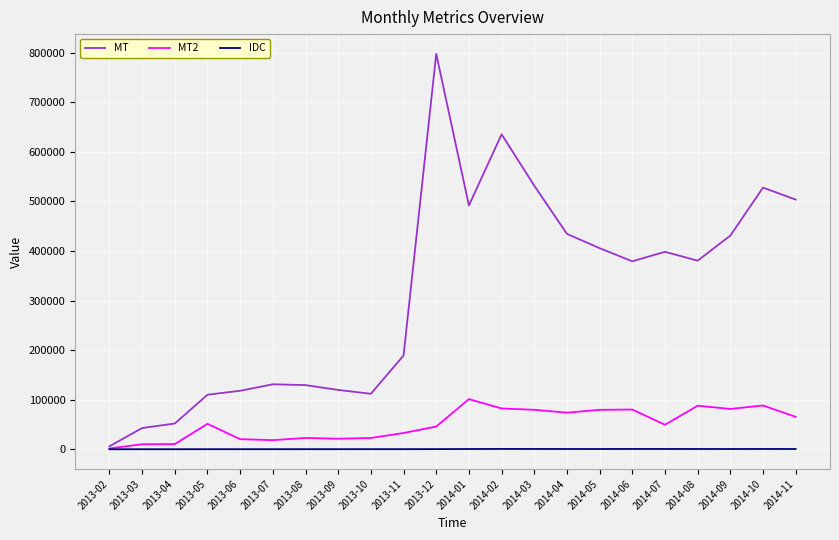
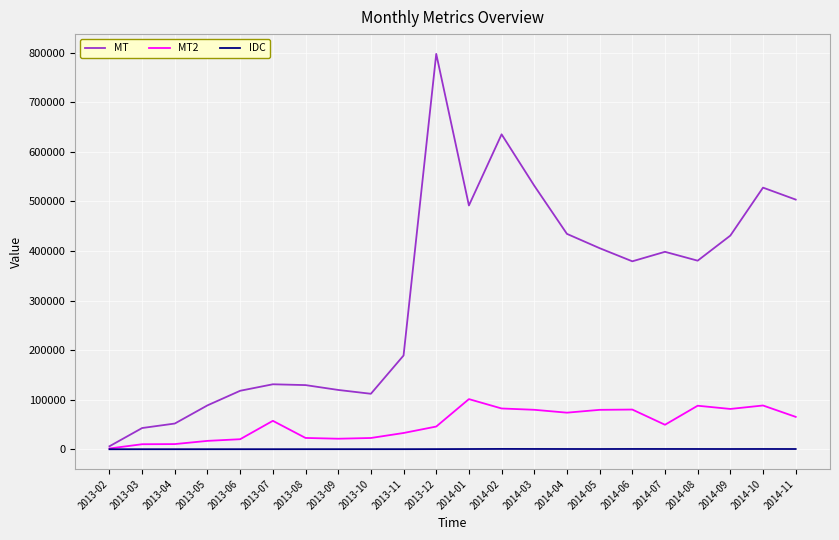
  {
    "MT": {
      "2013-03": 40000,
      "2013-04": 50000,
-     "2013-05": 110000,
+     "2013-05": 90000,
      "2013-06": 120000,
      "2013-07": 130000,
      "2013-08": 130000,
      "2013-09": 120000,
      "2013-10": 110000,
      "2013-11": 190000,
      "2013-12": 800000,
      "2014-01": 490000,
      "2014-02": 640000,
      "2014-03": 530000,
      "2014-04": 430000,
      "2014-05": 410000,
      "2014-06": 380000,
      "2014-07": 400000,
      "2014-08": 380000,
      "2014-09": 430000,
      "2014-10": 530000,
      "2014-11": 500000
    },
    "MT2": {
      "2013-03": 10000,
      "2013-04": 10000,
-     "2013-05": 50000,
+     "2013-05": 20000,
      "2013-06": 20000,
-     "2013-07": 20000,
+     "2013-07": 60000,
      "2013-08": 20000,
      "2013-09": 20000,
      "2013-10": 20000,
      "2013-11": 30000,
      "2013-12": 50000,
      "2014-01": 100000,
      "2014-02": 80000,
      "2014-03": 80000,
      "2014-04": 70000,
      "2014-05": 80000,
      "2014-06": 80000,
      "2014-07": 50000,
      "2014-08": 90000,
      "2014-09": 80000,
      "2014-10": 90000,
      "2014-11": 70000
    },
    "IDC": {
      "2013-03": 0,
      "2013-04": 0,
      "2013-05": 0,
      "2013-06": 0,
      "2013-07": 0,
      "2013-08": 0,
      "2013-09": 0,
      "2013-10": 0,
      "2013-11": 0,
      "2013-12": 0,
      "2014-01": 0,
      "2014-02": 0,
      "2014-03": 0,
      "2014-04": 0,
      "2014-05": 0,
      "2014-06": 0,
      "2014-07": 0,
      "2014-08": 0,
      "2014-09": 0,
      "2014-10": 0,
      "2014-11": 0
    }
  }
